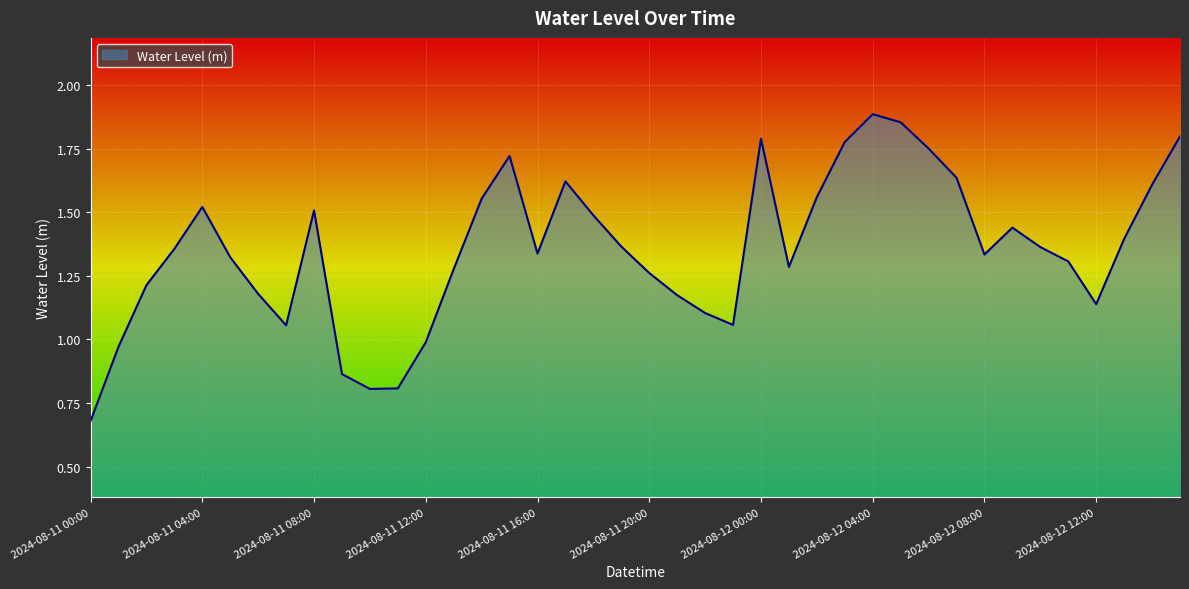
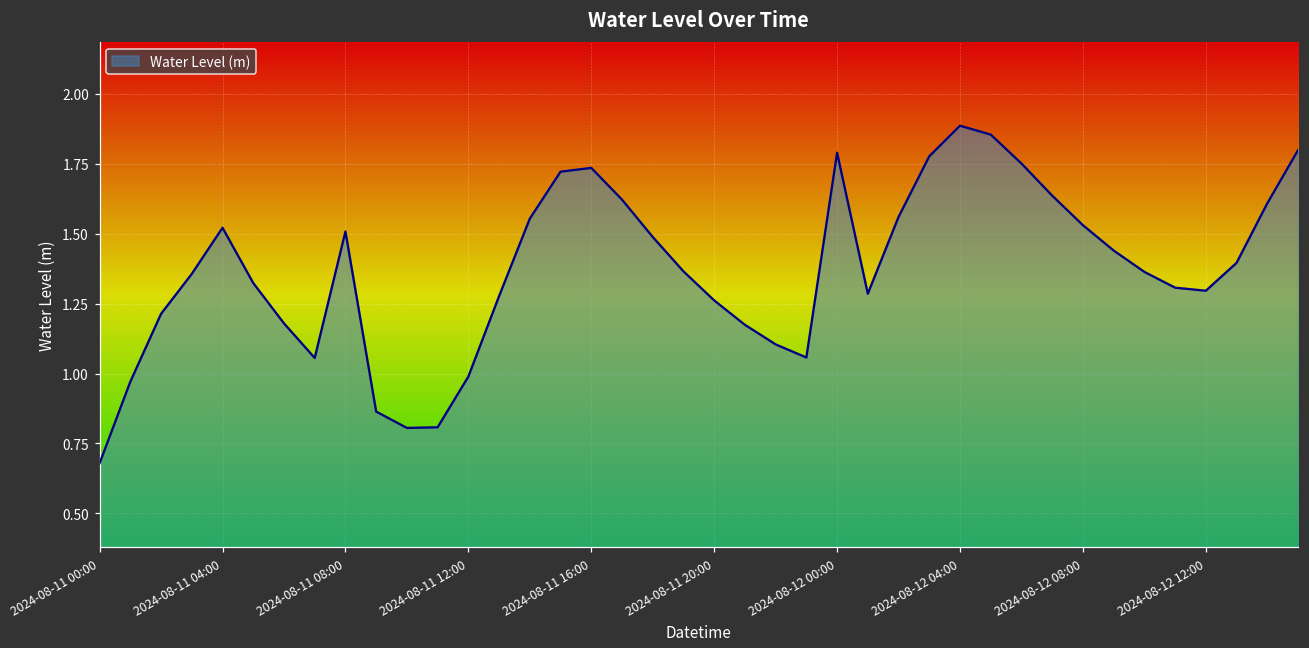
  {
    "2024-08-11 00:00": 0.68,
    "2024-08-11 04:00": 1.52,
    "2024-08-11 08:00": 1.51,
    "2024-08-11 12:00": 0.99,
-   "2024-08-11 16:00": 1.34,
+   "2024-08-11 16:00": 1.73,
    "2024-08-11 20:00": 1.26,
    "2024-08-12 00:00": 1.79,
    "2024-08-12 04:00": 1.89,
-   "2024-08-12 08:00": 1.33,
-   "2024-08-12 12:00": 1.14
+   "2024-08-12 08:00": 1.53,
+   "2024-08-12 12:00": 1.30
  }
